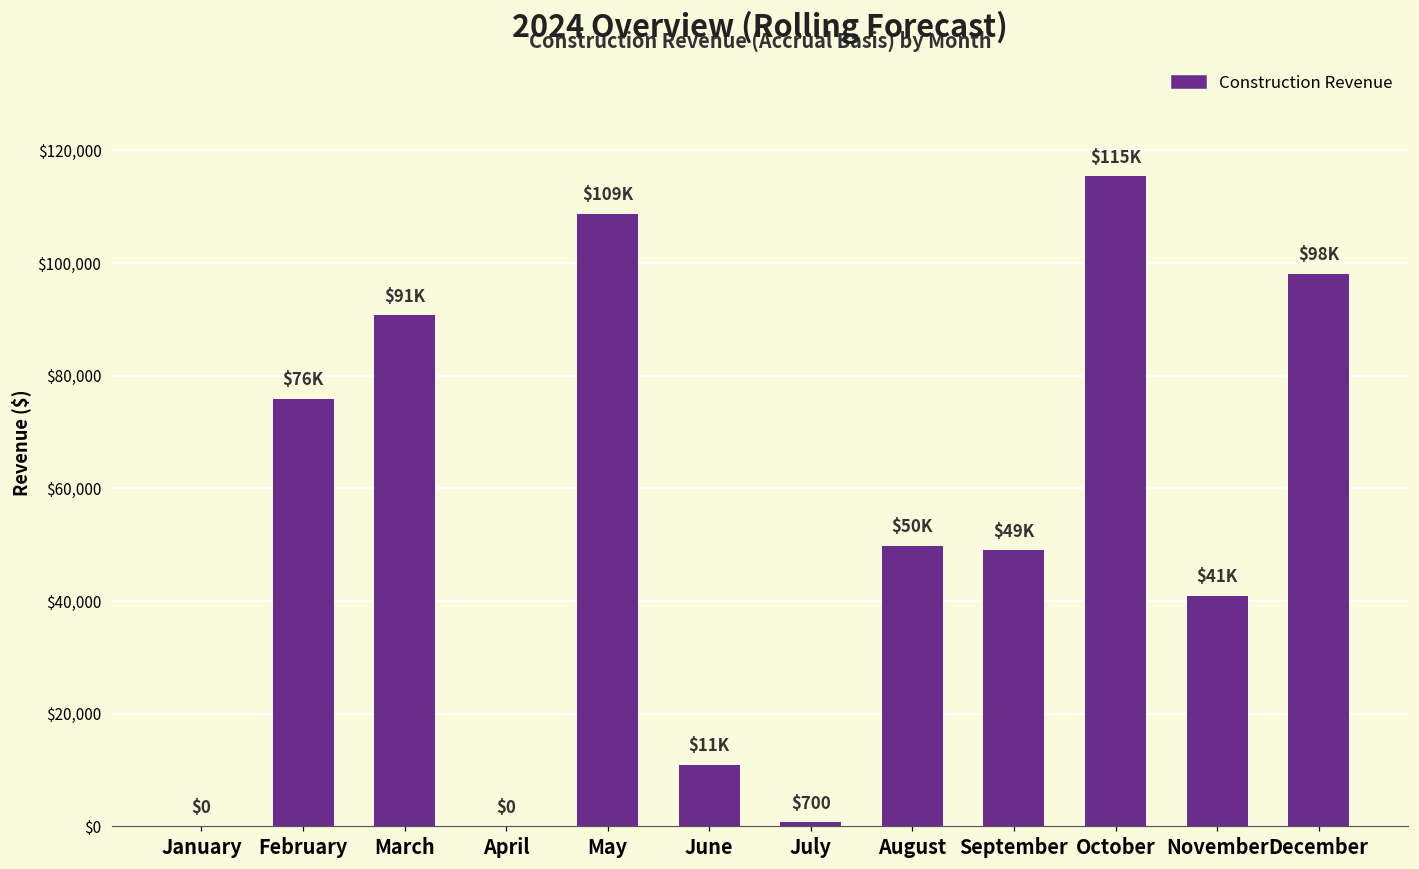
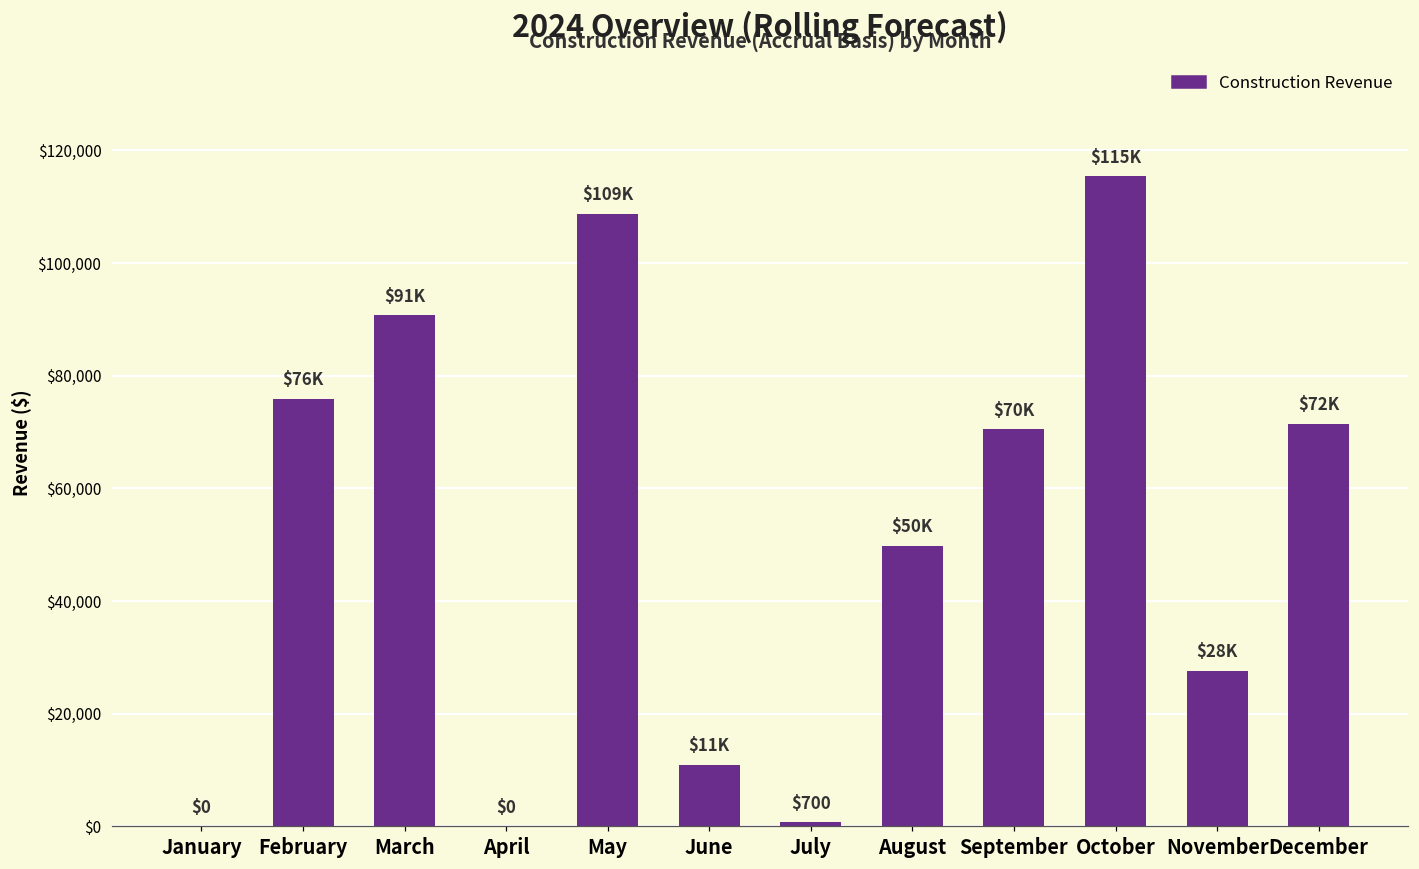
  {
    "January": "$0",
    "February": "$76K",
    "March": "$91K",
    "April": "$0",
    "May": "$109K",
    "June": "$11K",
    "July": "$700",
    "August": "$50K",
-   "September": "$49K",
+   "September": "$70K",
    "October": "$115K",
-   "November": "$41K",
-   "December": "$98K"
+   "November": "$28K",
+   "December": "$72K"
  }
